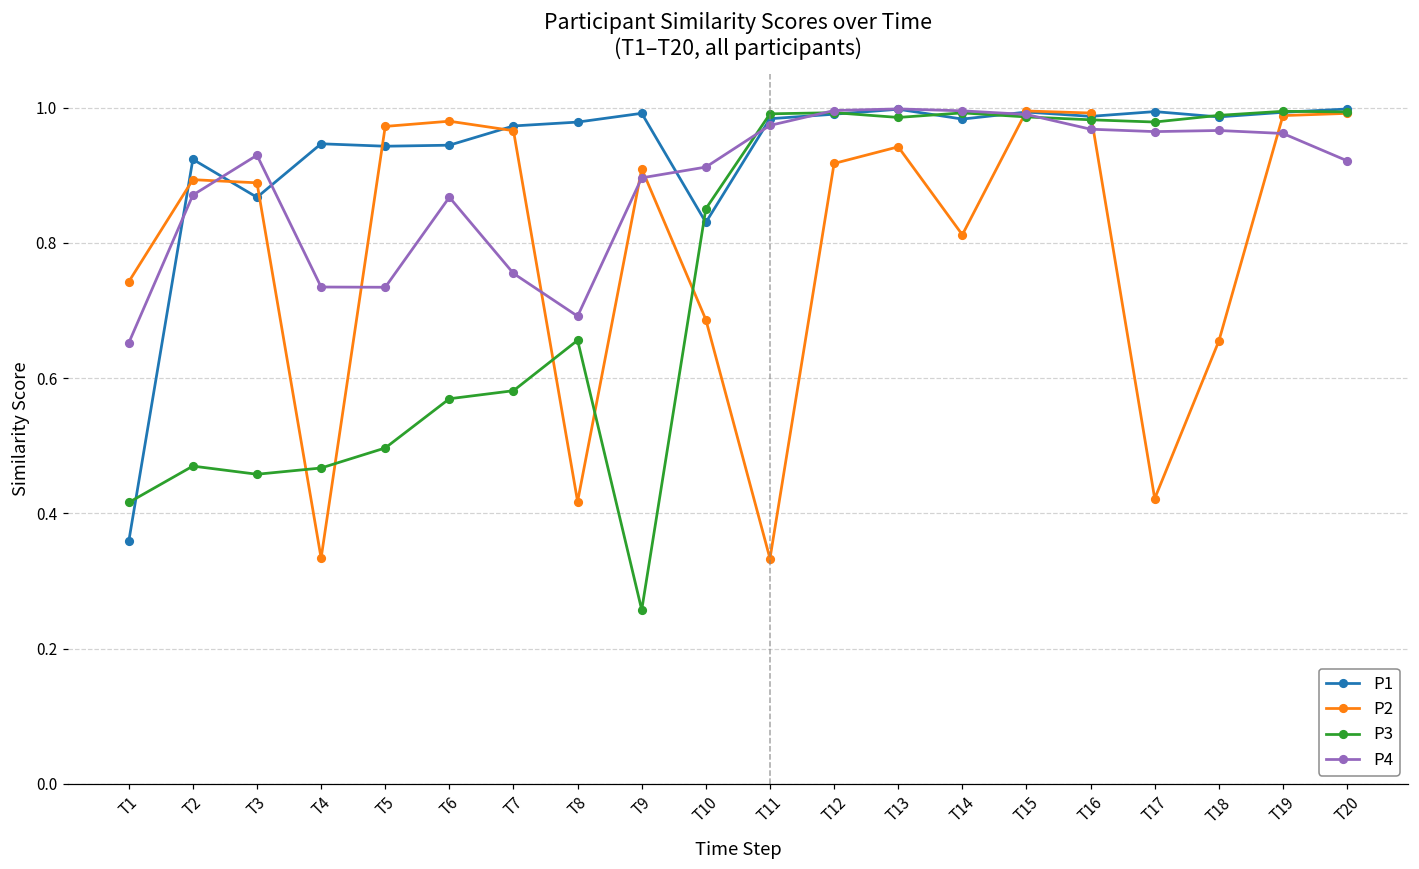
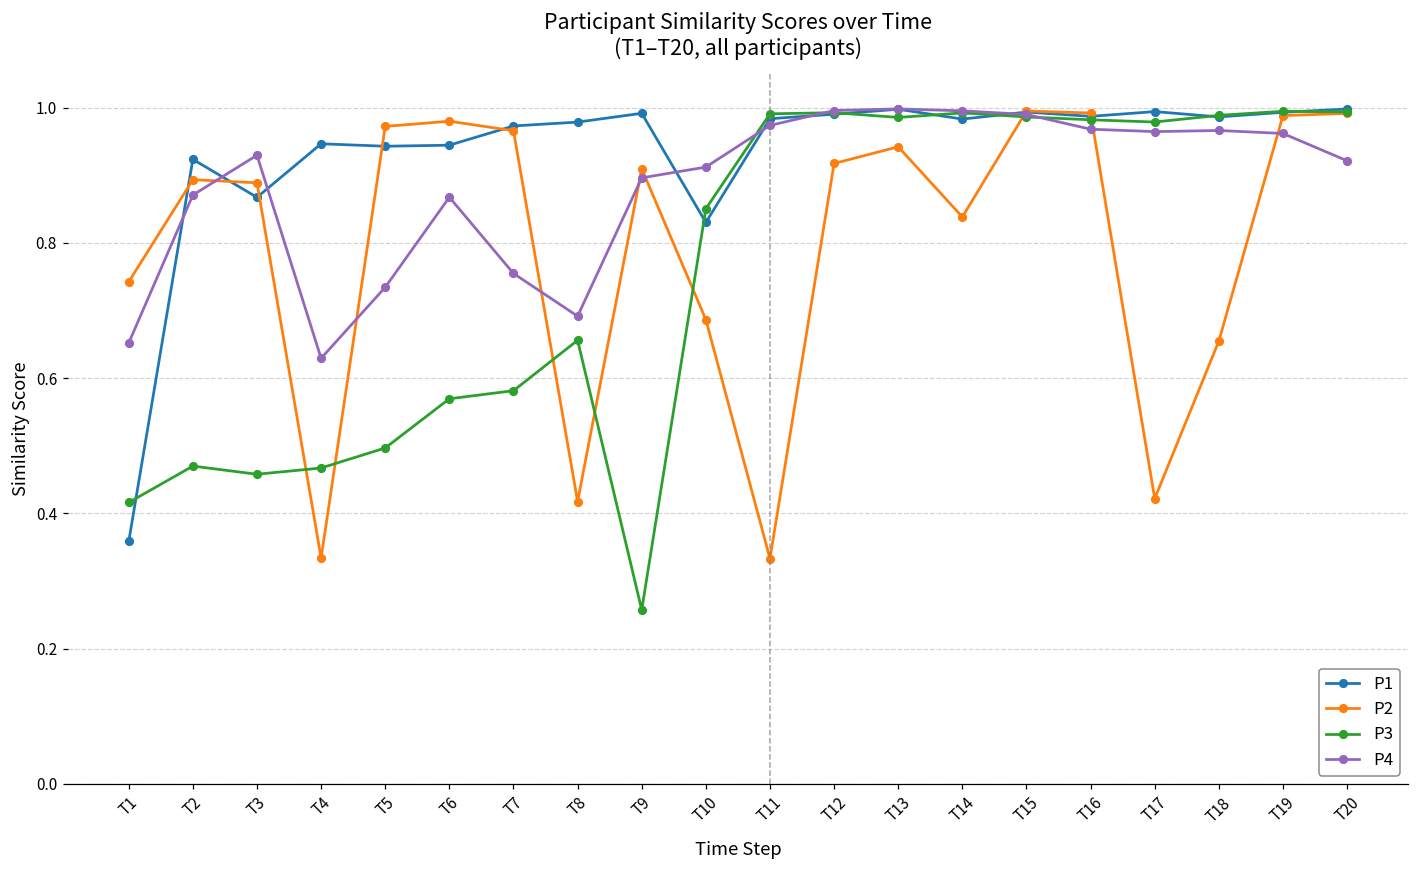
  {
    "P1": {
      "T1": 0.36,
      "T2": 0.92,
      "T3": 0.87,
      "T4": 0.95,
      "T5": 0.94,
      "T6": 0.94,
      "T7": 0.97,
      "T8": 0.98,
      "T9": 0.99,
      "T10": 0.83,
      "T11": 0.98,
      "T14": 0.98,
      "T16": 0.99,
      "T17": 0.99,
      "T20": 1.00
    },
    "P2": {
      "T1": 0.74,
      "T2": 0.89,
      "T3": 0.89,
      "T4": 0.33,
      "T5": 0.97,
      "T6": 0.98,
      "T7": 0.97,
      "T8": 0.42,
      "T9": 0.91,
      "T10": 0.69,
      "T11": 0.33,
      "T12": 0.92,
      "T13": 0.94,
-     "T14": 0.81,
+     "T14": 0.84,
      "T16": 0.99,
      "T17": 0.42,
      "T18": 0.65,
      "T19": 0.99
    },
    "P3": {
      "T1": 0.42,
      "T2": 0.47,
      "T3": 0.46,
      "T4": 0.47,
      "T5": 0.50,
      "T6": 0.57,
      "T7": 0.58,
      "T8": 0.66,
      "T9": 0.26,
      "T10": 0.85,
      "T11": 0.99,
      "T13": 0.99,
      "T16": 0.98,
      "T17": 0.98
    },
    "P4": {
      "T1": 0.65,
      "T2": 0.87,
      "T3": 0.93,
-     "T4": 0.73,
+     "T4": 0.63,
      "T5": 0.73,
      "T6": 0.87,
      "T7": 0.75,
      "T8": 0.69,
      "T9": 0.90,
      "T10": 0.91,
      "T11": 0.97,
      "T16": 0.97,
      "T17": 0.96,
      "T18": 0.97,
      "T19": 0.96,
      "T20": 0.92
    }
  }
